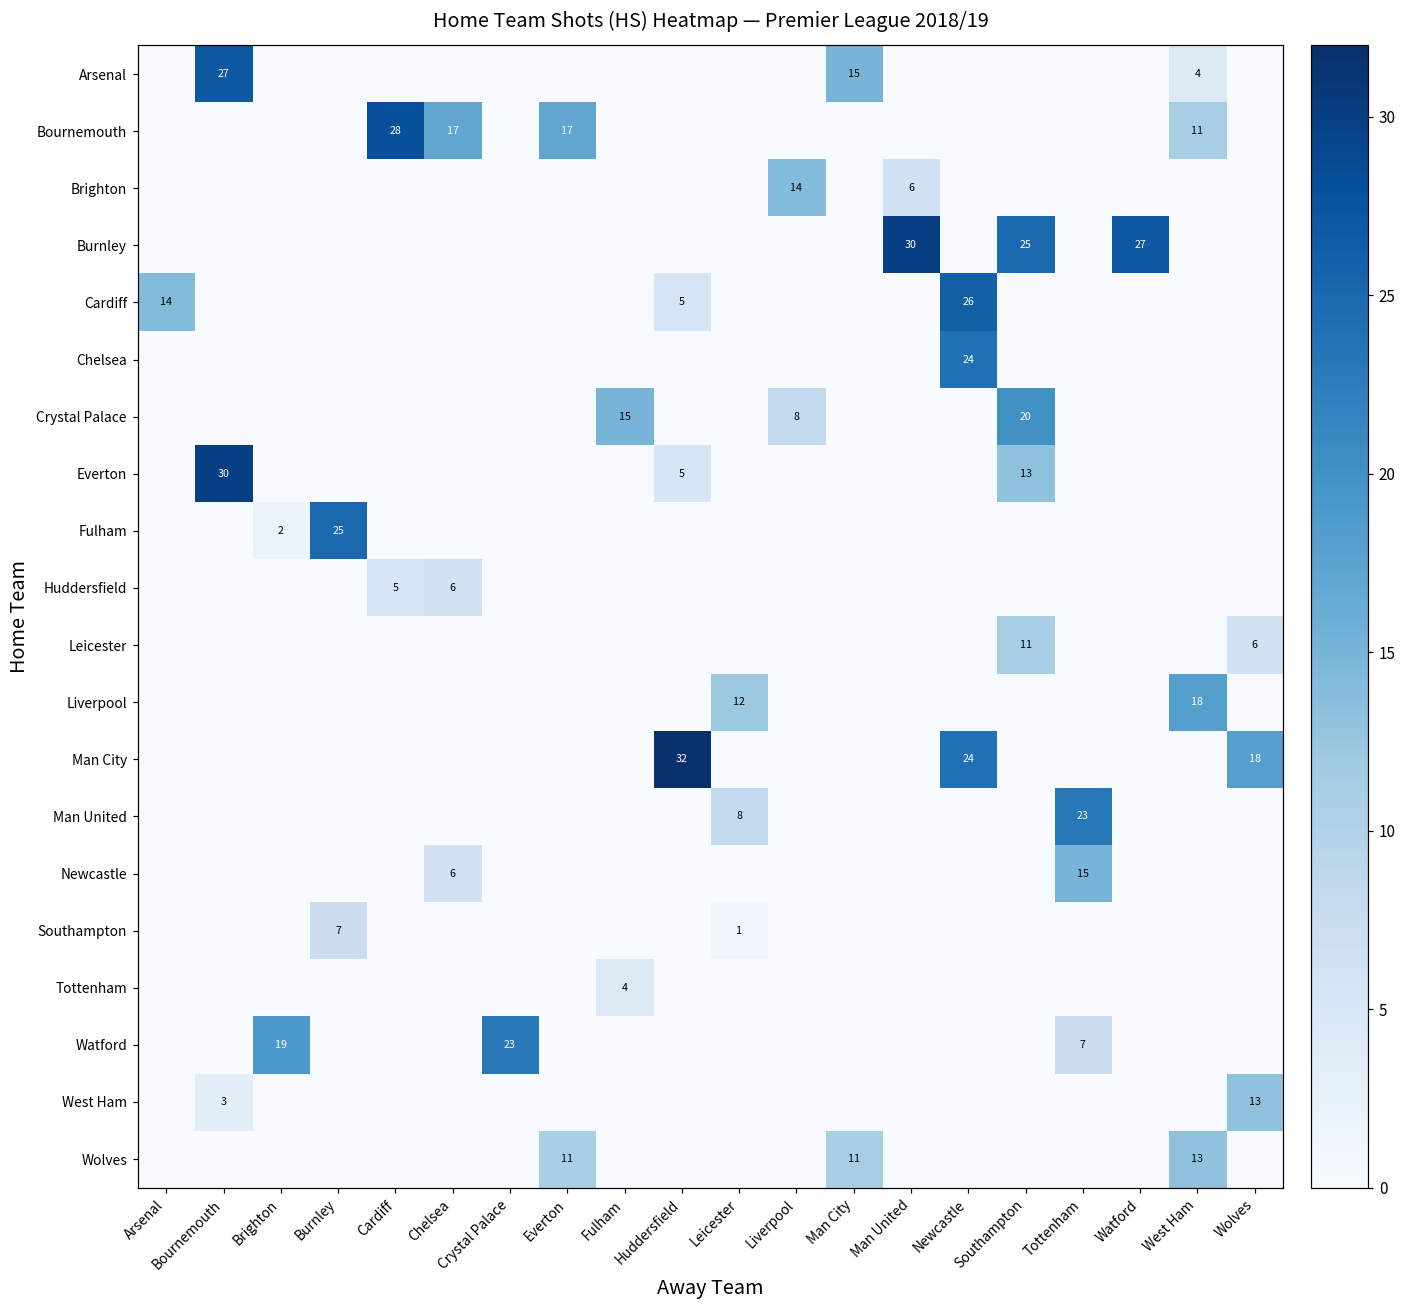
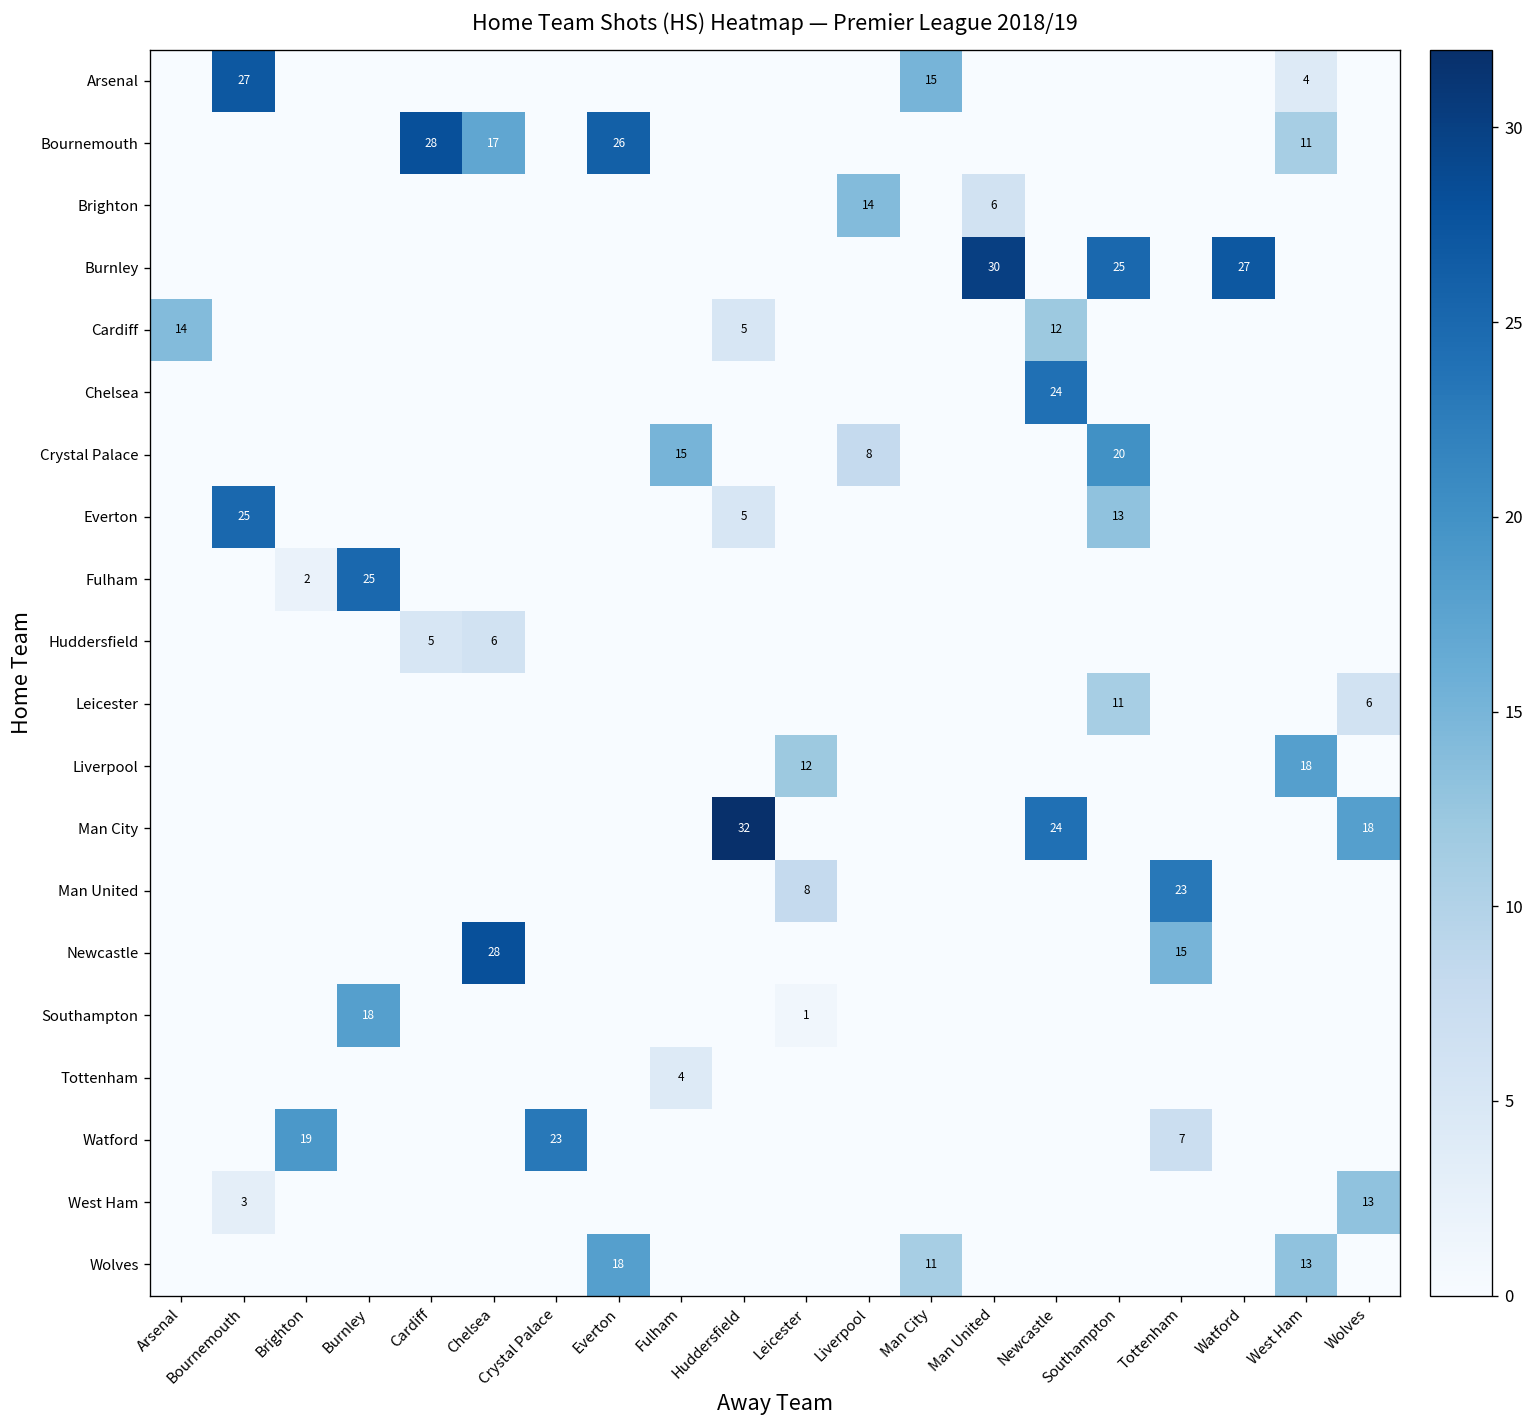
  {
    "Arsenal": {
      "Bournemouth": 27,
      "Man City": 15,
      "West Ham": 4
    },
    "Bournemouth": {
      "Cardiff": 28,
      "Chelsea": 17,
-     "Everton": 17,
+     "Everton": 26,
      "West Ham": 11
    },
    "Brighton": {
      "Liverpool": 14,
      "Man United": 6
    },
    "Burnley": {
      "Man United": 30,
      "Southampton": 25,
      "Watford": 27
    },
    "Cardiff": {
      "Arsenal": 14,
      "Huddersfield": 5,
-     "Newcastle": 26
+     "Newcastle": 12
    },
    "Chelsea": {
      "Newcastle": 24
    },
    "Crystal Palace": {
      "Fulham": 15,
      "Liverpool": 8,
      "Southampton": 20
    },
    "Everton": {
-     "Bournemouth": 30,
+     "Bournemouth": 25,
      "Huddersfield": 5,
      "Southampton": 13
    },
    "Fulham": {
      "Brighton": 2,
      "Burnley": 25
    },
    "Huddersfield": {
      "Cardiff": 5,
      "Chelsea": 6
    },
    "Leicester": {
      "Southampton": 11,
      "Wolves": 6
    },
    "Liverpool": {
      "Leicester": 12,
      "West Ham": 18
    },
    "Man City": {
      "Huddersfield": 32,
      "Newcastle": 24,
      "Wolves": 18
    },
    "Man United": {
      "Leicester": 8,
      "Tottenham": 23
    },
    "Newcastle": {
-     "Chelsea": 6,
+     "Chelsea": 28,
      "Tottenham": 15
    },
    "Southampton": {
-     "Burnley": 7,
+     "Burnley": 18,
      "Leicester": 1
    },
    "Tottenham": {
      "Fulham": 4
    },
    "Watford": {
      "Brighton": 19,
      "Crystal Palace": 23,
      "Tottenham": 7
    },
    "West Ham": {
      "Bournemouth": 3,
      "Wolves": 13
    },
    "Wolves": {
-     "Everton": 11,
+     "Everton": 18,
      "Man City": 11,
      "West Ham": 13
    }
  }
